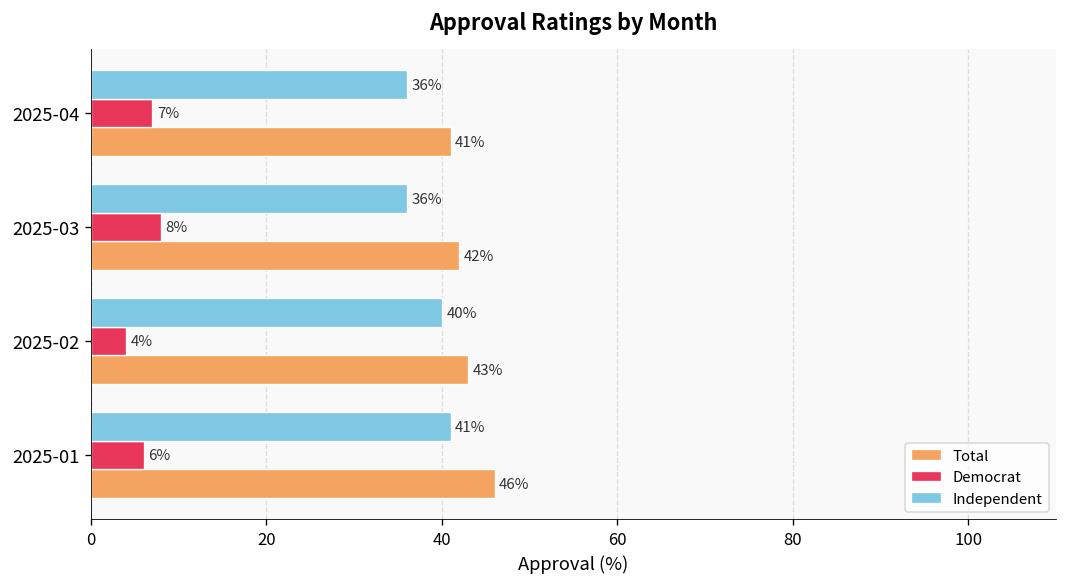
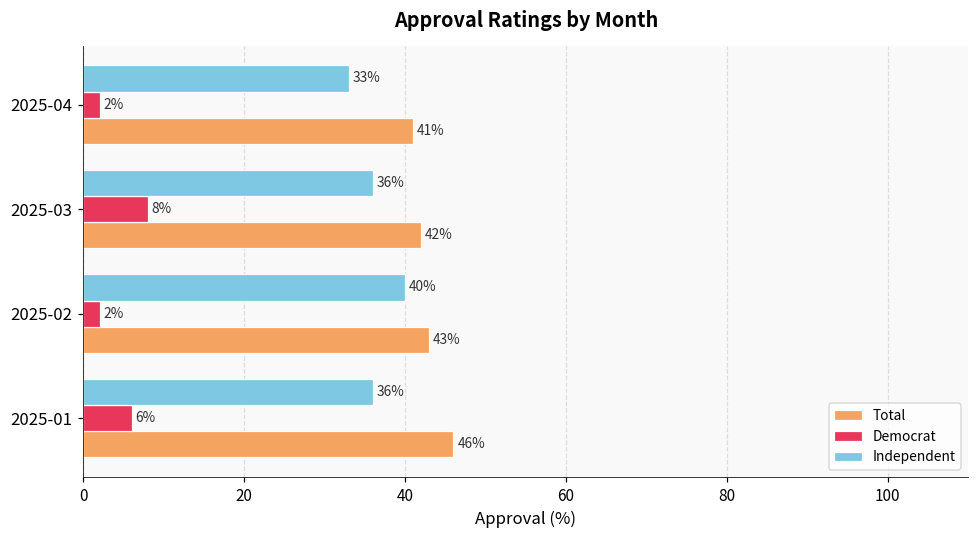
  {
    "Total": {
      "2025-04": "41%",
      "2025-03": "42%",
      "2025-02": "43%",
      "2025-01": "46%"
    },
    "Democrat": {
-     "2025-04": "7%",
+     "2025-04": "2%",
      "2025-03": "8%",
-     "2025-02": "4%",
+     "2025-02": "2%",
      "2025-01": "6%"
    },
    "Independent": {
-     "2025-04": "36%",
+     "2025-04": "33%",
      "2025-03": "36%",
      "2025-02": "40%",
-     "2025-01": "41%"
+     "2025-01": "36%"
    }
  }
